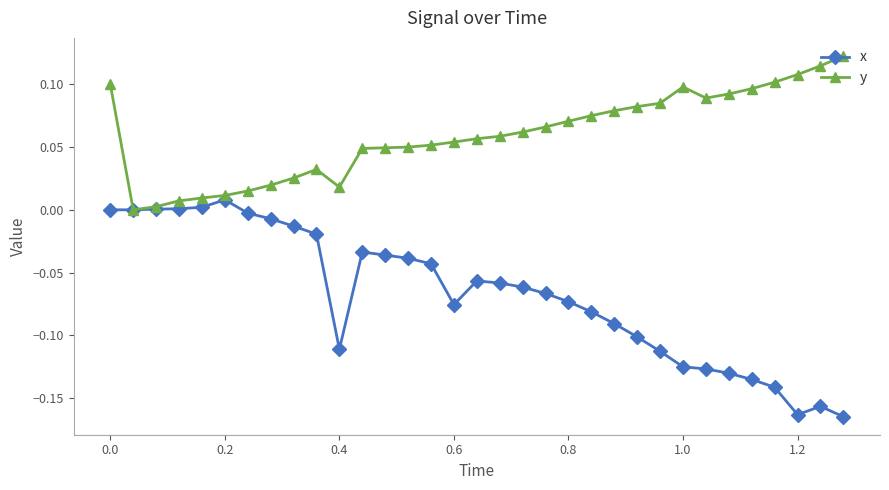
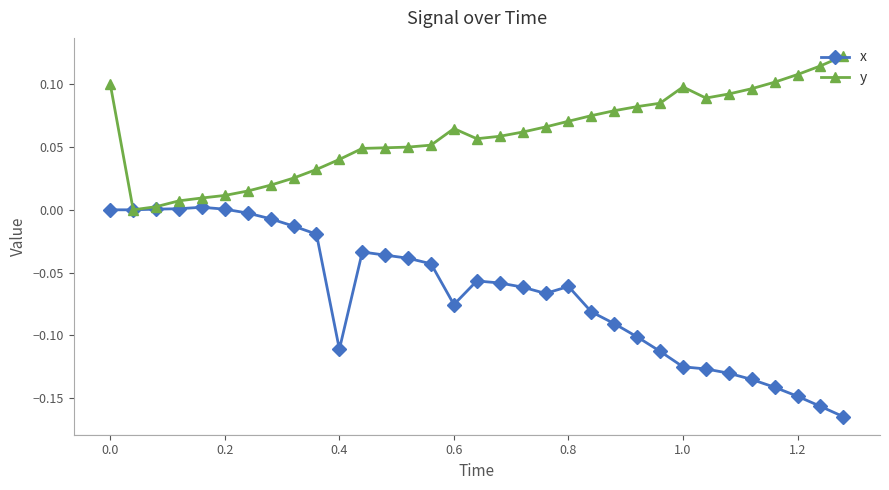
  {
    "x": {
      "0.0": 0.000,
-     "0.2": 0.008,
+     "0.2": 0.001,
      "0.4": -0.111,
      "0.6": -0.076,
-     "0.8": -0.073,
+     "0.8": -0.061,
      "1.0": -0.125,
-     "1.2": -0.163
+     "1.2": -0.149
    },
    "y": {
      "0.0": 0.100,
      "0.2": 0.011,
-     "0.4": 0.018,
-     "0.6": 0.054,
+     "0.4": 0.040,
+     "0.6": 0.065,
      "0.8": 0.071,
      "1.0": 0.098,
      "1.2": 0.108
    }
  }
